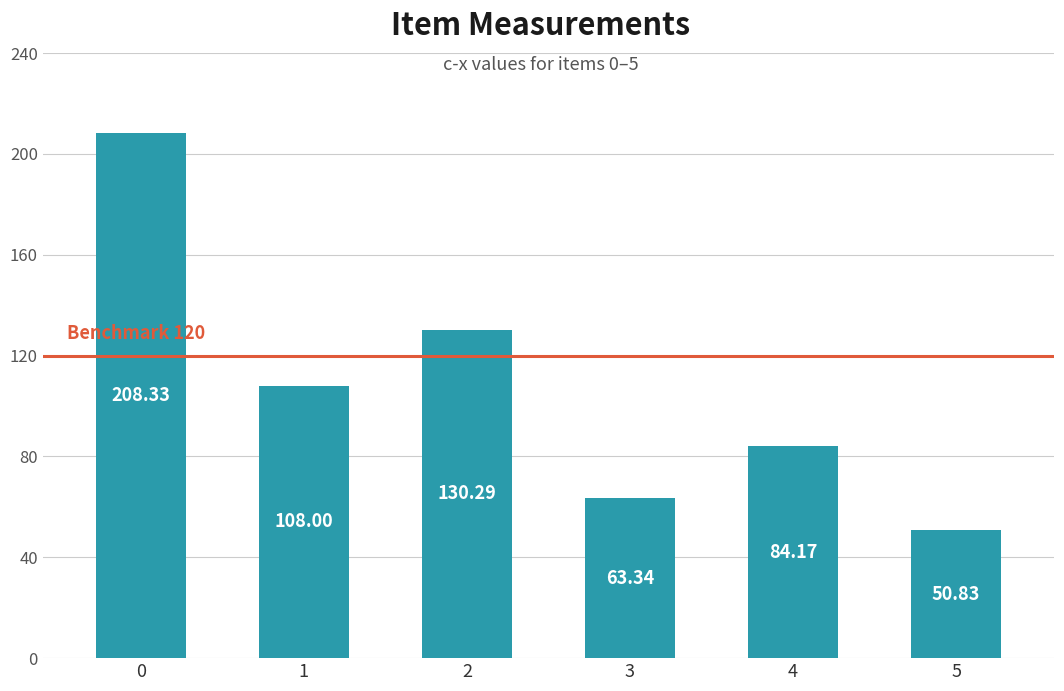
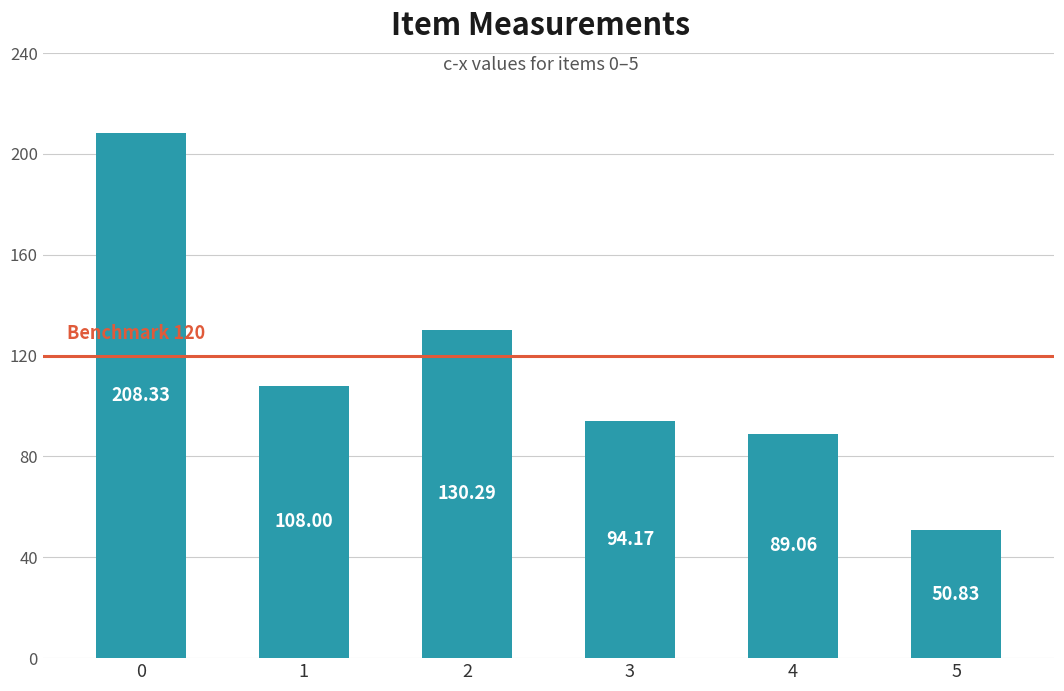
  {
    "0": 208.33,
    "1": 108.00,
    "2": 130.29,
-   "3": 63.34,
-   "4": 84.17,
+   "3": 94.17,
+   "4": 89.06,
    "5": 50.83
  }
